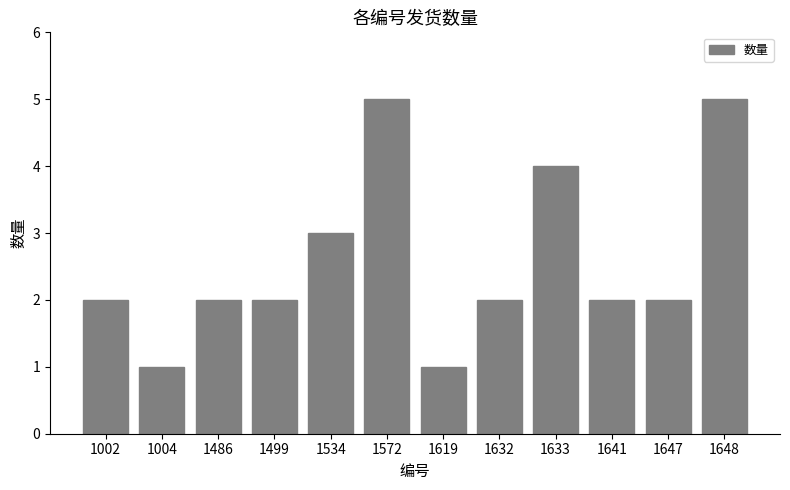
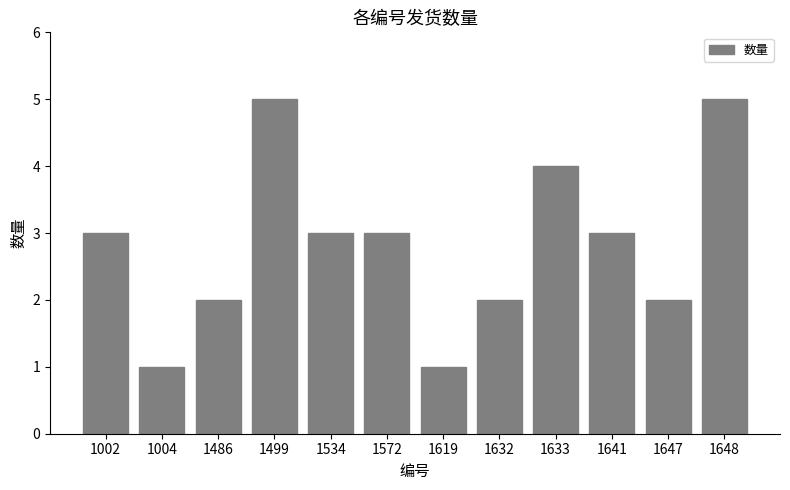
  {
-   "1002": 2,
+   "1002": 3,
    "1004": 1,
    "1486": 2,
-   "1499": 2,
+   "1499": 5,
    "1534": 3,
-   "1572": 5,
+   "1572": 3,
    "1619": 1,
    "1632": 2,
    "1633": 4,
-   "1641": 2,
+   "1641": 3,
    "1647": 2,
    "1648": 5
  }
